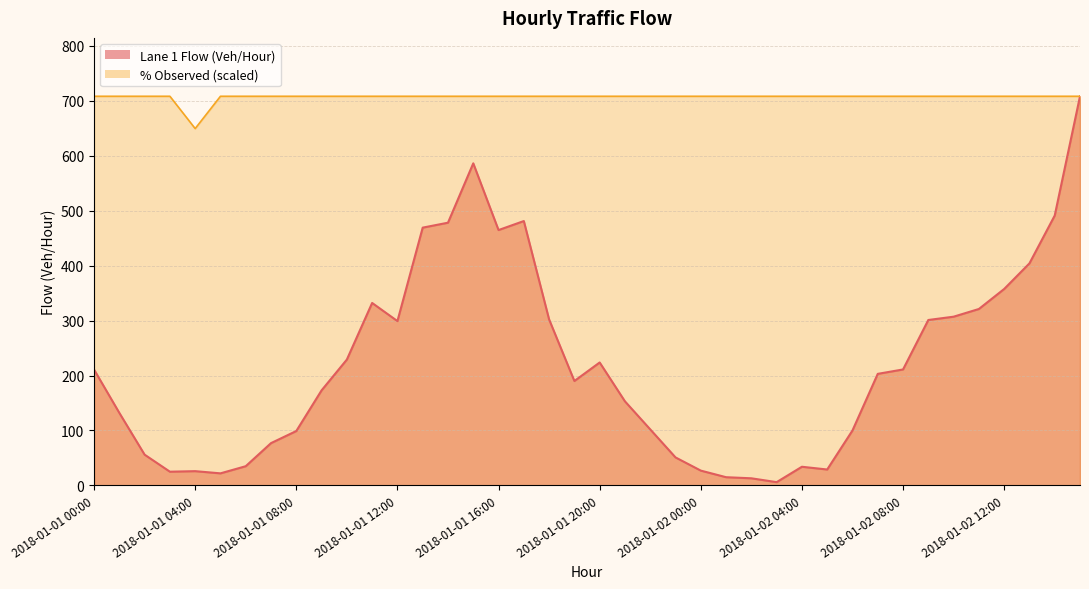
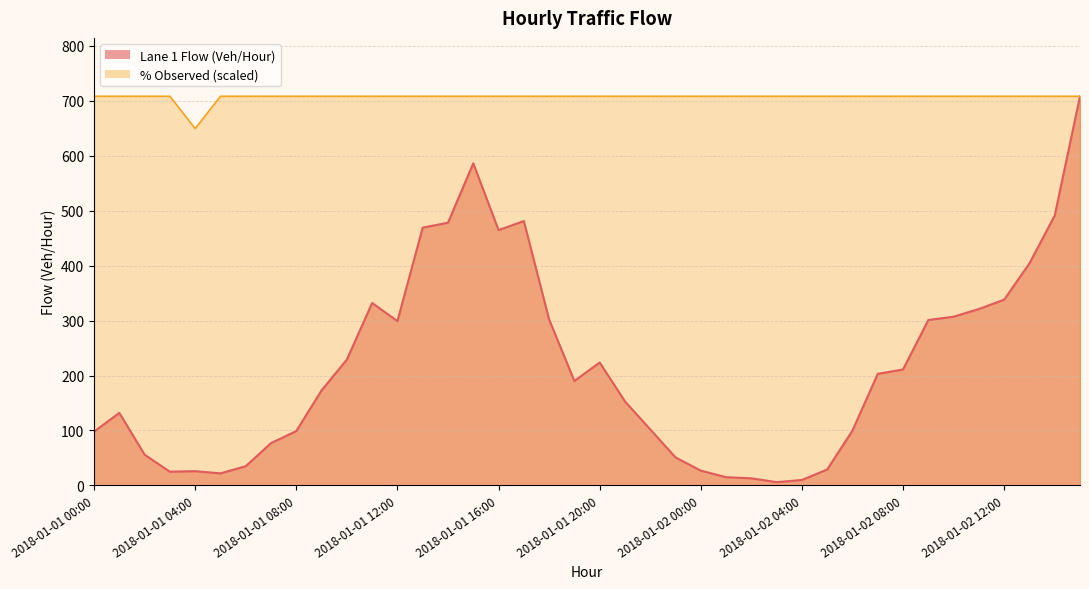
  {
    "Lane 1 Flow (Veh/Hour)": {
-     "2018-01-01 00:00": 210,
+     "2018-01-01 00:00": 100,
      "2018-01-01 04:00": 30,
      "2018-01-01 08:00": 100,
      "2018-01-01 12:00": 300,
      "2018-01-01 16:00": 460,
      "2018-01-01 20:00": 220,
      "2018-01-02 00:00": 30,
-     "2018-01-02 04:00": 30,
+     "2018-01-02 04:00": 10,
      "2018-01-02 08:00": 210,
-     "2018-01-02 12:00": 360
+     "2018-01-02 12:00": 340
    }
  }
